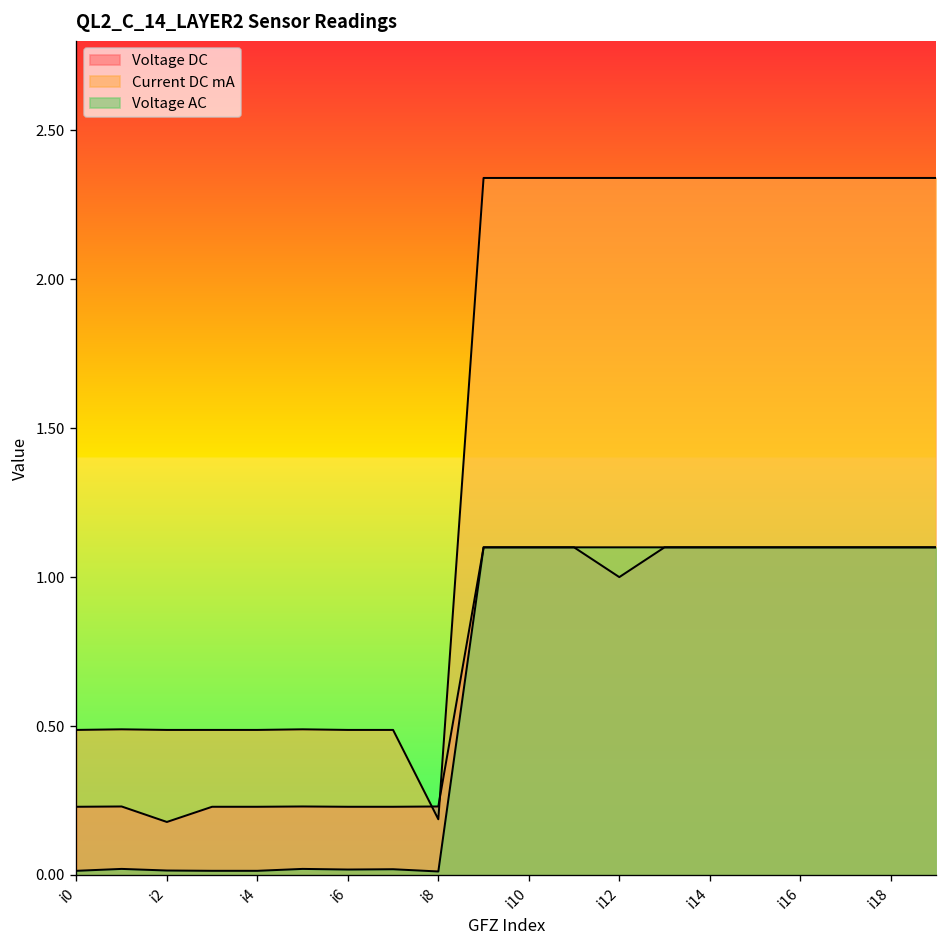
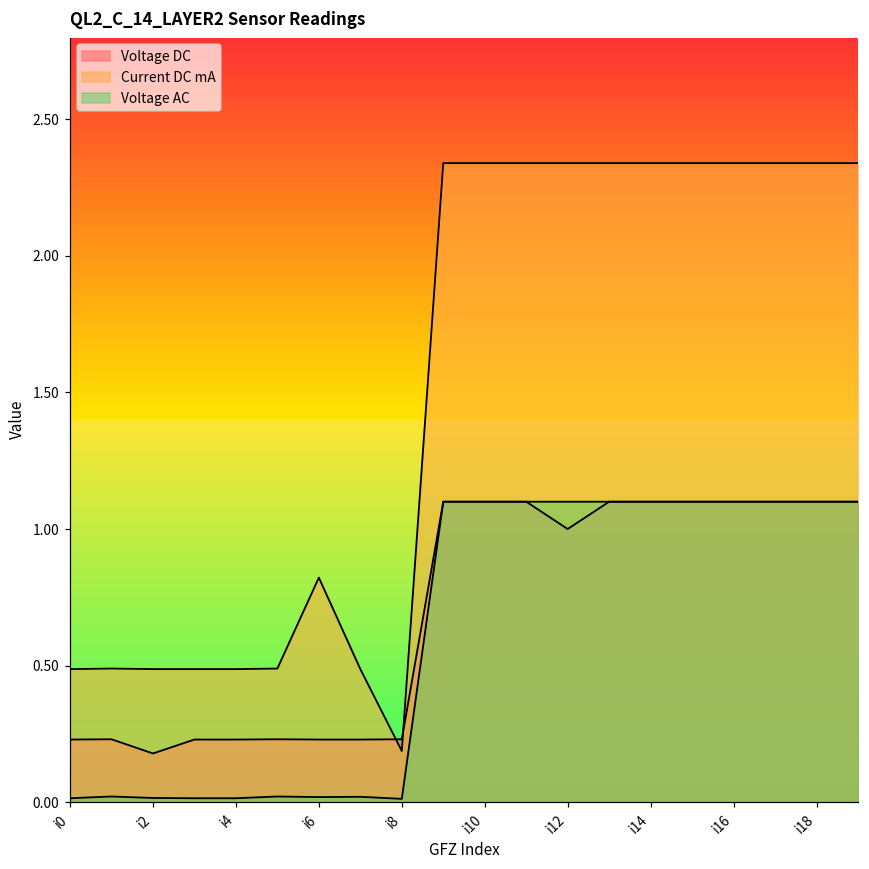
  {
    "Voltage DC": {
      "i0": 0.23,
      "i2": 0.18,
      "i4": 0.23,
      "i6": 0.23,
      "i8": 0.23,
      "i12": 1.00
    },
    "Current DC mA": {
      "i0": 0.49,
      "i2": 0.49,
      "i4": 0.49,
-     "i6": 0.49,
+     "i6": 0.82,
      "i8": 0.19,
      "i10": 2.34,
      "i12": 2.34,
      "i14": 2.34,
      "i16": 2.34,
      "i18": 2.34
    },
    "Voltage AC": {
      "i0": 0.01,
      "i2": 0.02,
      "i4": 0.01,
      "i6": 0.02,
      "i8": 0.01,
      "i12": 1.10
    }
  }
